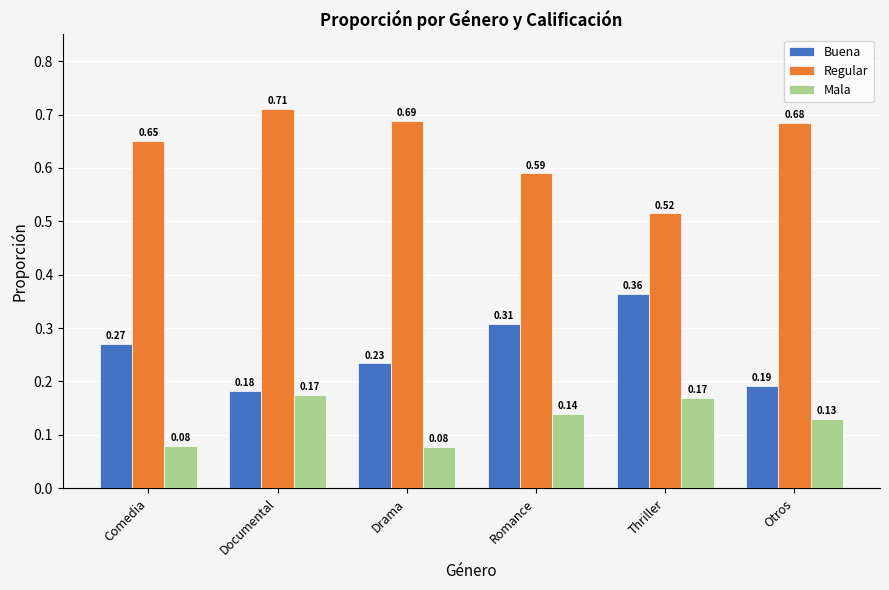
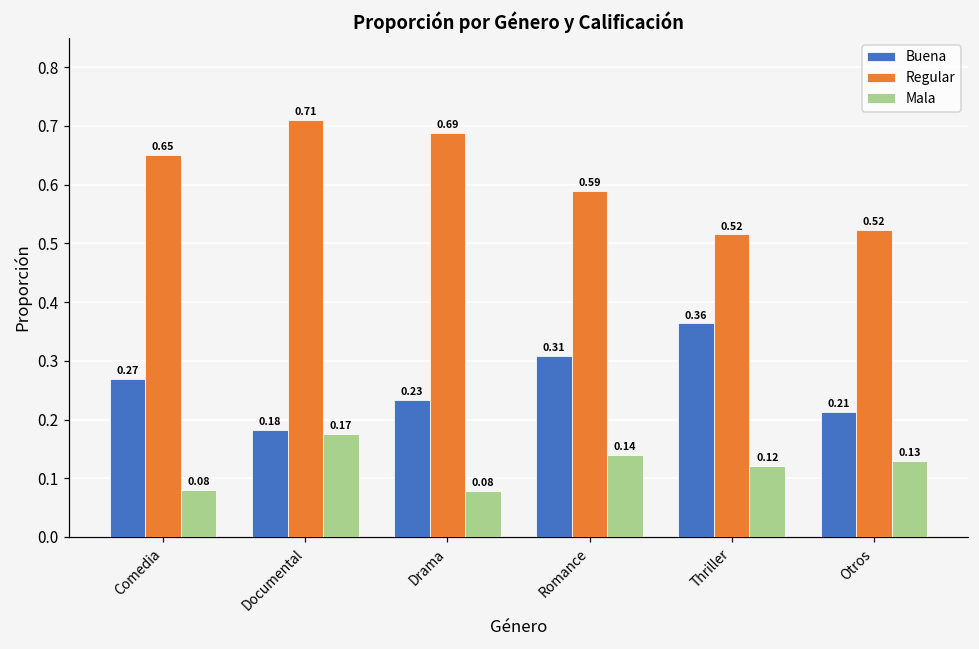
  {
    "Buena": {
      "Comedia": 0.27,
      "Documental": 0.18,
      "Drama": 0.23,
      "Romance": 0.31,
      "Thriller": 0.36,
-     "Otros": 0.19
+     "Otros": 0.21
    },
    "Regular": {
      "Comedia": 0.65,
      "Documental": 0.71,
      "Drama": 0.69,
      "Romance": 0.59,
      "Thriller": 0.52,
-     "Otros": 0.68
+     "Otros": 0.52
    },
    "Mala": {
      "Comedia": 0.08,
      "Documental": 0.17,
      "Drama": 0.08,
      "Romance": 0.14,
-     "Thriller": 0.17,
+     "Thriller": 0.12,
      "Otros": 0.13
    }
  }
